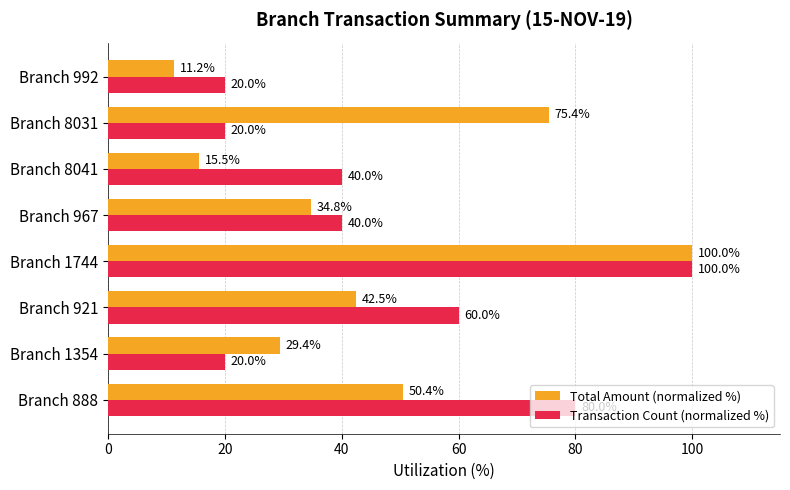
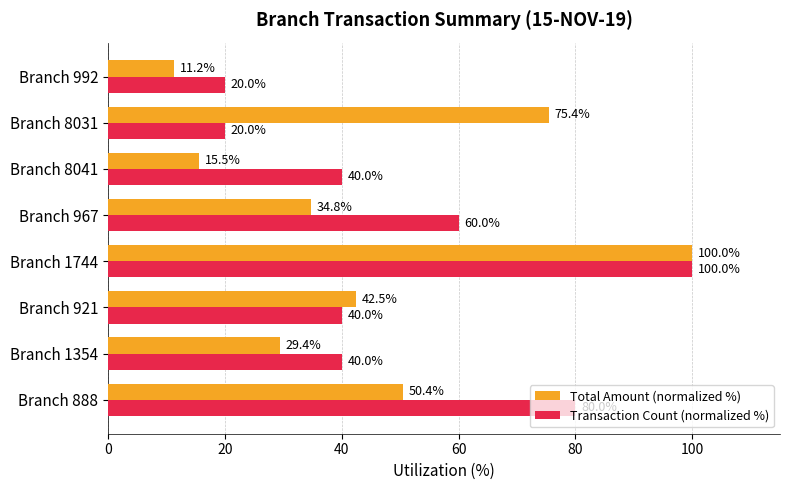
  {
    "Total Amount (normalized %)": {
      "Branch 992": "11.2%",
      "Branch 8031": "75.4%",
      "Branch 8041": "15.5%",
      "Branch 967": "34.8%",
      "Branch 1744": "100.0%",
      "Branch 921": "42.5%",
      "Branch 1354": "29.4%",
      "Branch 888": "50.4%"
    },
    "Transaction Count (normalized %)": {
      "Branch 992": "20.0%",
      "Branch 8031": "20.0%",
      "Branch 8041": "40.0%",
-     "Branch 967": "40.0%",
+     "Branch 967": "60.0%",
      "Branch 1744": "100.0%",
-     "Branch 921": "60.0%",
-     "Branch 1354": "20.0%"
+     "Branch 921": "40.0%",
+     "Branch 1354": "40.0%"
    }
  }
